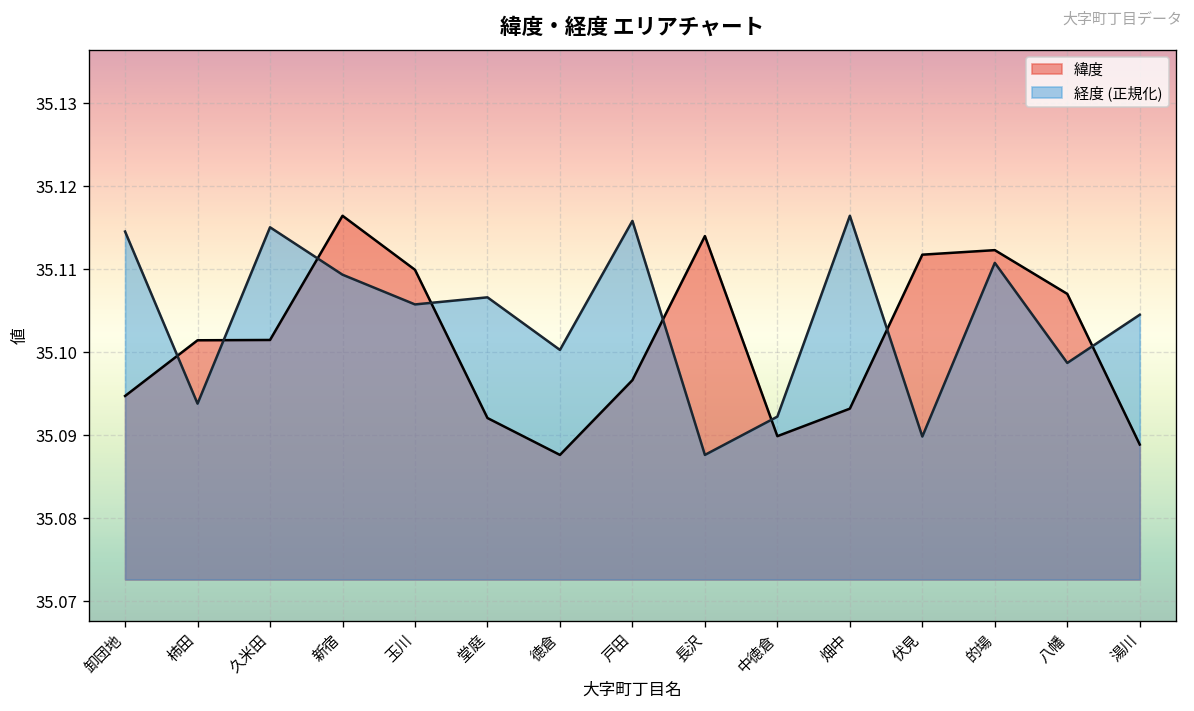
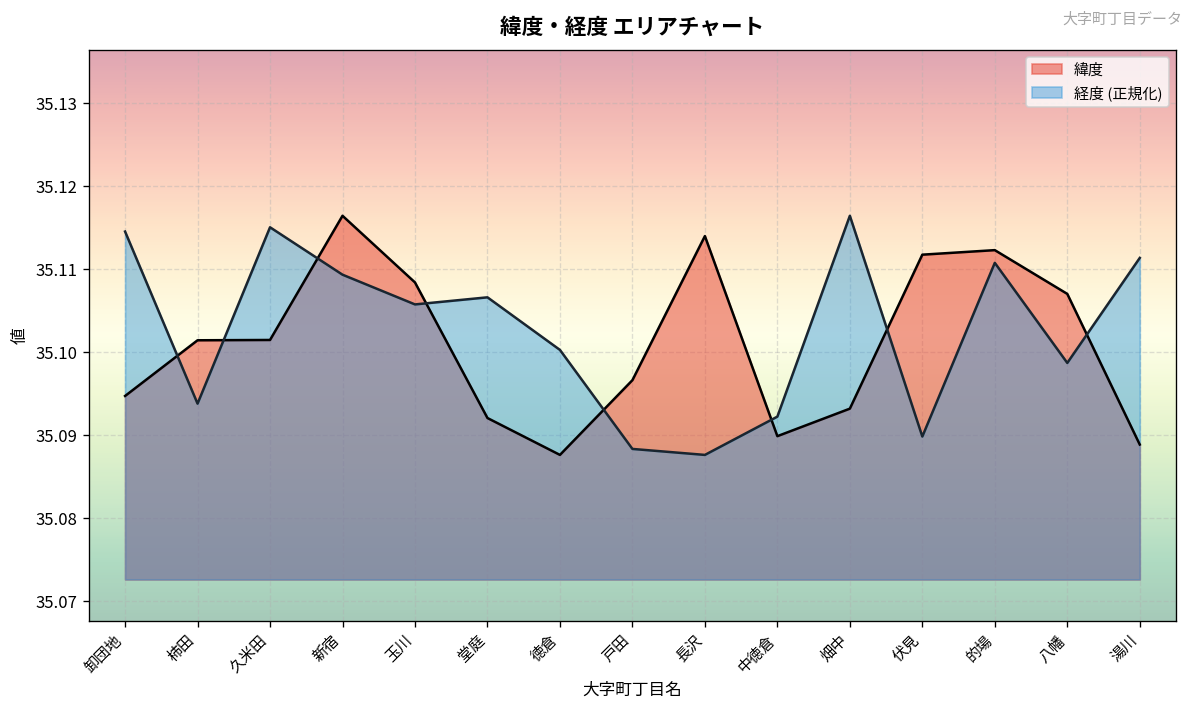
  {
    "緯度": {
      "卸団地": 35.095,
      "柿田": 35.101,
      "久米田": 35.101,
      "新宿": 35.116,
-     "玉川": 35.110,
+     "玉川": 35.108,
      "堂庭": 35.092,
      "徳倉": 35.088,
      "戸田": 35.097,
      "長沢": 35.114,
      "中徳倉": 35.090,
      "畑中": 35.093,
      "伏見": 35.112,
      "的場": 35.112,
      "八幡": 35.107,
      "湯川": 35.089
    },
    "経度 (正規化)": {
      "卸団地": 35.114,
      "柿田": 35.094,
      "久米田": 35.115,
      "新宿": 35.109,
      "玉川": 35.106,
      "堂庭": 35.107,
      "徳倉": 35.100,
-     "戸田": 35.116,
+     "戸田": 35.088,
      "長沢": 35.088,
      "中徳倉": 35.092,
      "畑中": 35.116,
      "伏見": 35.090,
      "的場": 35.111,
      "八幡": 35.099,
-     "湯川": 35.104
+     "湯川": 35.111
    }
  }
